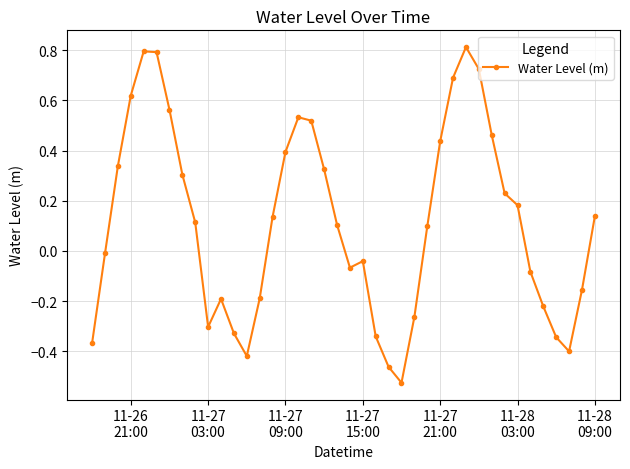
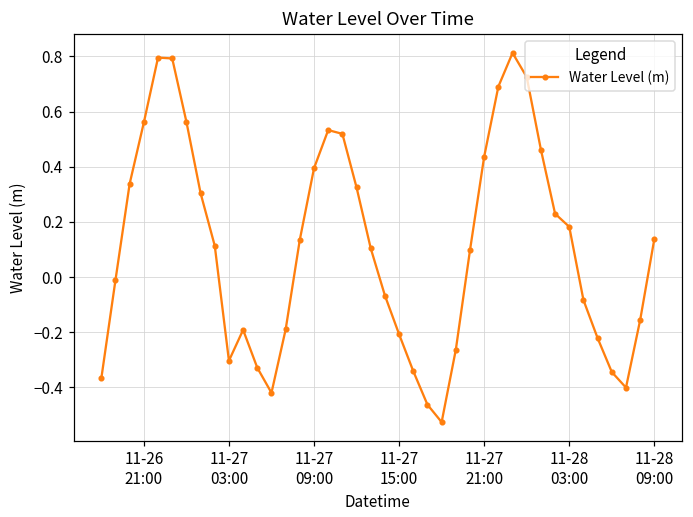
  {
-   "11-26 21:00": 0.62,
+   "11-26 21:00": 0.56,
    "11-27 03:00": -0.30,
    "11-27 09:00": 0.39,
-   "11-27 15:00": -0.04,
+   "11-27 15:00": -0.21,
    "11-27 21:00": 0.44,
    "11-28 03:00": 0.18,
    "11-28 09:00": 0.14
  }
